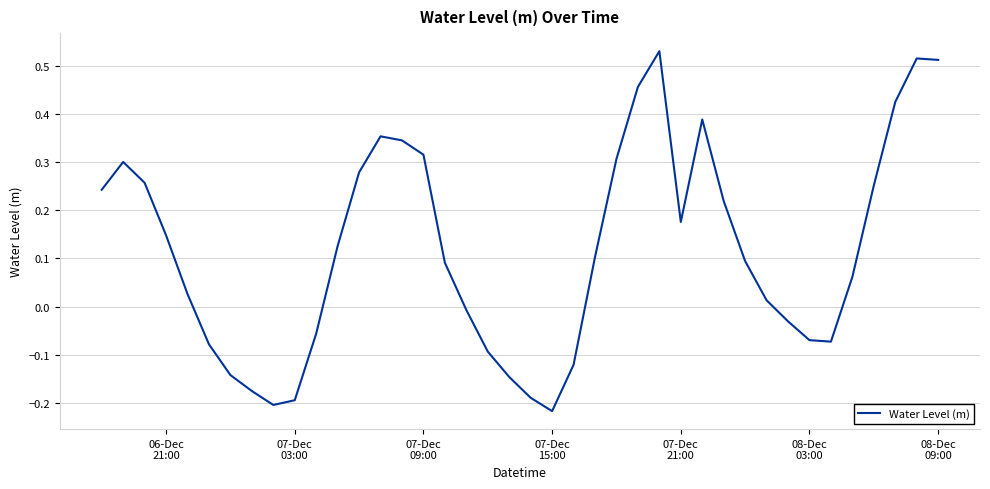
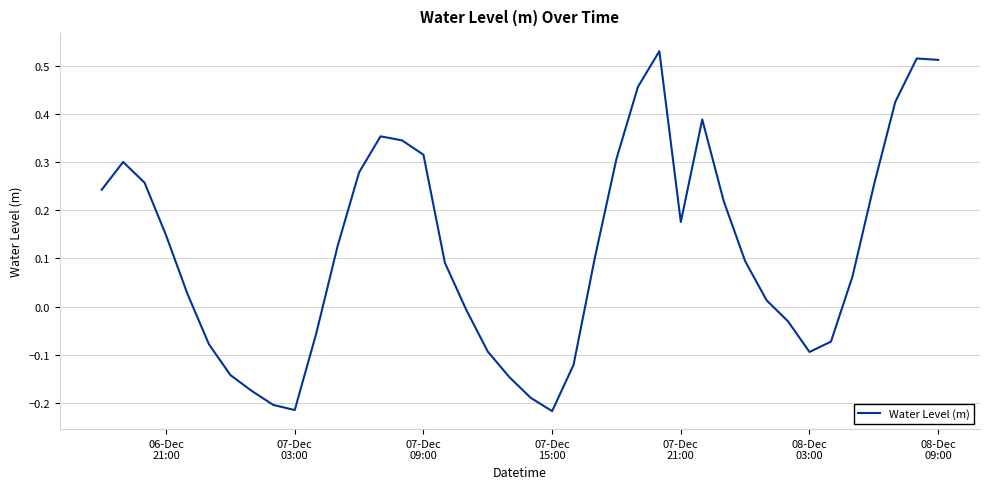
  {
    "06-Dec 21:00": 0.15,
-   "07-Dec 03:00": -0.19,
+   "07-Dec 03:00": -0.21,
    "07-Dec 09:00": 0.32,
    "07-Dec 15:00": -0.22,
    "07-Dec 21:00": 0.18,
-   "08-Dec 03:00": -0.07,
+   "08-Dec 03:00": -0.09,
    "08-Dec 09:00": 0.51
  }
